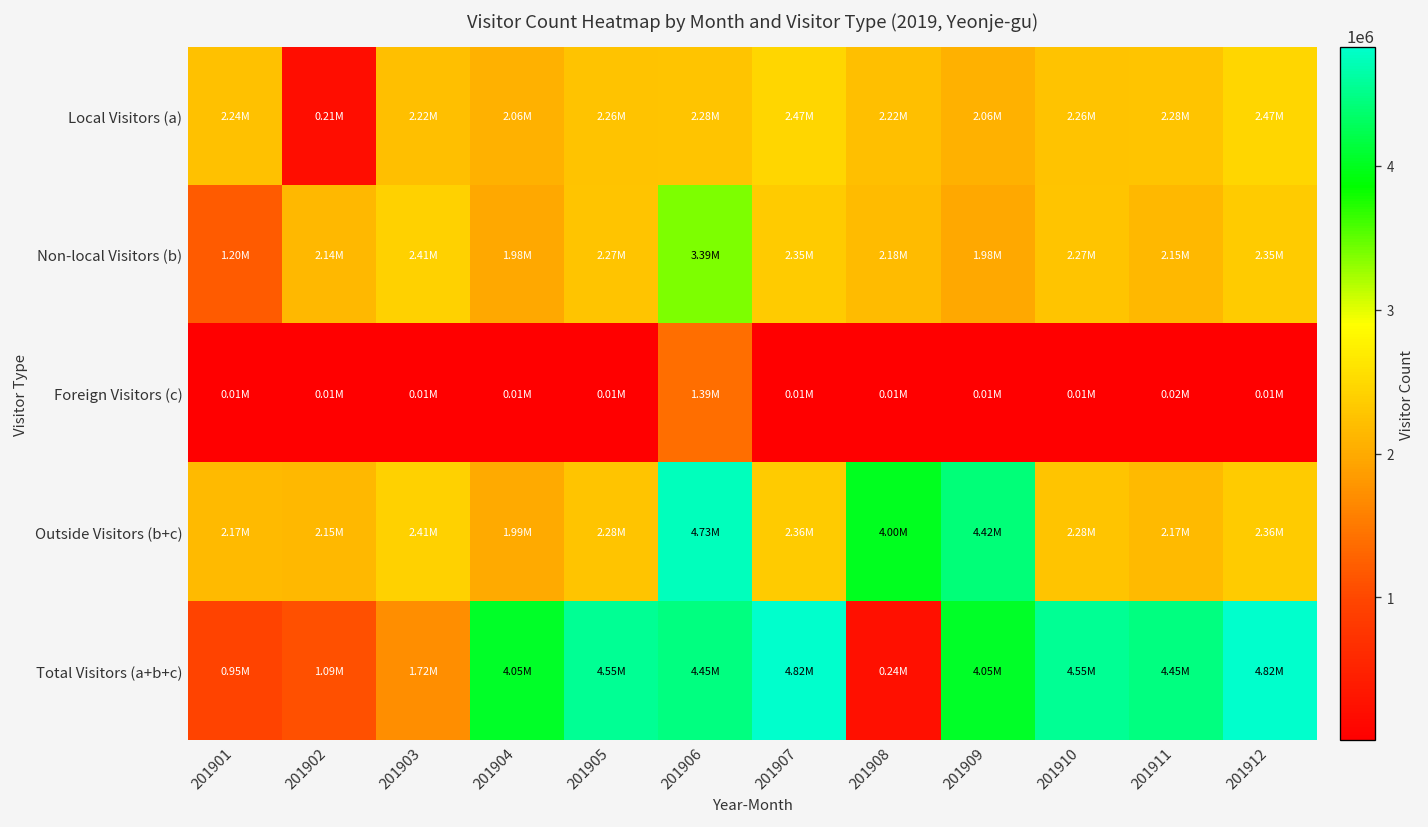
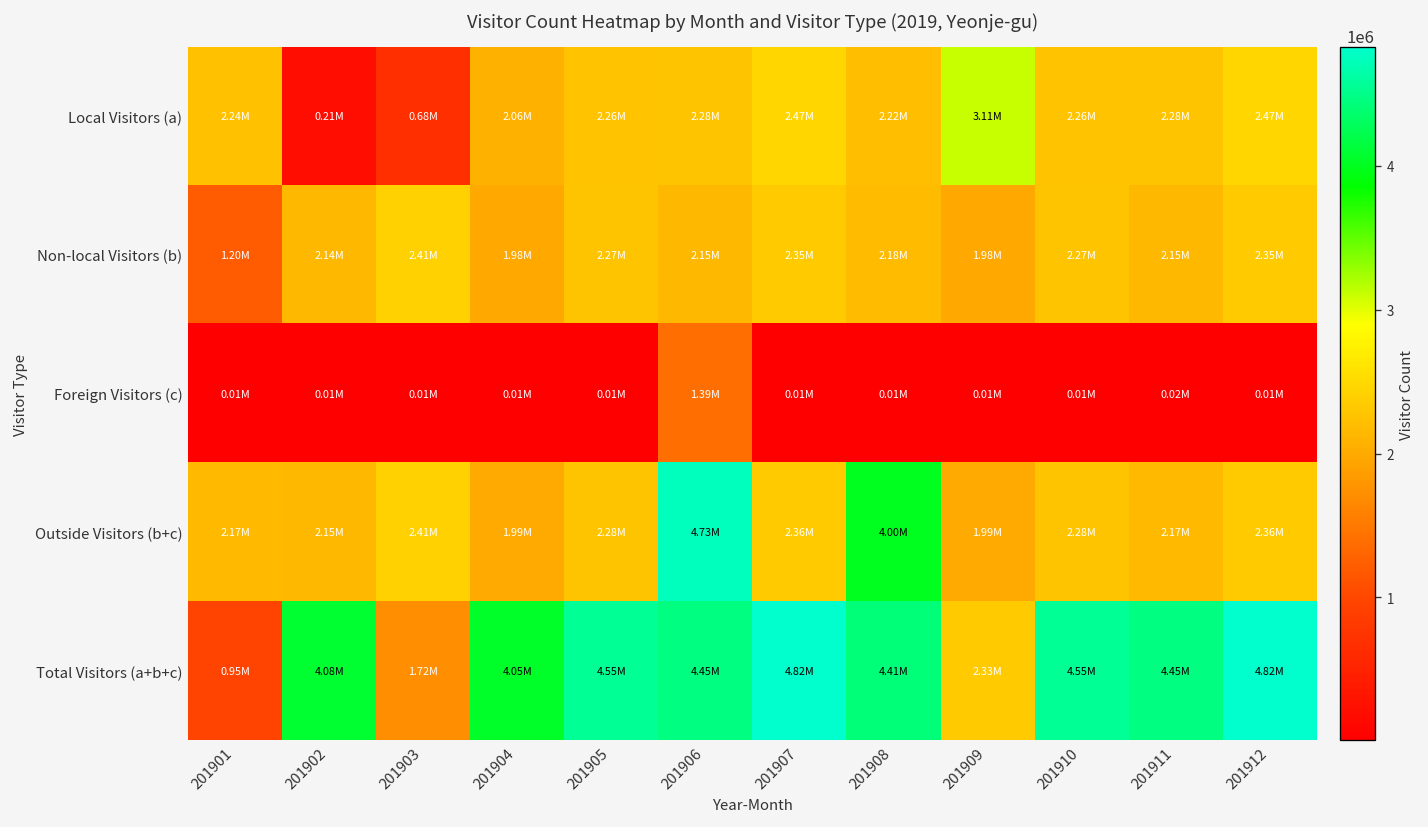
  {
    "Local Visitors (a)": {
      "201901": "2.24M",
      "201902": "0.21M",
-     "201903": "2.22M",
+     "201903": "0.68M",
      "201904": "2.06M",
      "201905": "2.26M",
      "201906": "2.28M",
      "201907": "2.47M",
      "201908": "2.22M",
-     "201909": "2.06M",
+     "201909": "3.11M",
      "201910": "2.26M",
      "201911": "2.28M",
      "201912": "2.47M"
    },
    "Non-local Visitors (b)": {
      "201901": "1.20M",
      "201902": "2.14M",
      "201903": "2.41M",
      "201904": "1.98M",
      "201905": "2.27M",
-     "201906": "3.39M",
+     "201906": "2.15M",
      "201907": "2.35M",
      "201908": "2.18M",
      "201909": "1.98M",
      "201910": "2.27M",
      "201911": "2.15M",
      "201912": "2.35M"
    },
    "Foreign Visitors (c)": {
      "201901": "0.01M",
      "201902": "0.01M",
      "201903": "0.01M",
      "201904": "0.01M",
      "201905": "0.01M",
      "201906": "1.39M",
      "201907": "0.01M",
      "201908": "0.01M",
      "201909": "0.01M",
      "201910": "0.01M",
      "201911": "0.02M",
      "201912": "0.01M"
    },
    "Outside Visitors (b+c)": {
      "201901": "2.17M",
      "201902": "2.15M",
      "201903": "2.41M",
      "201904": "1.99M",
      "201905": "2.28M",
      "201906": "4.73M",
      "201907": "2.36M",
      "201908": "4.00M",
-     "201909": "4.42M",
+     "201909": "1.99M",
      "201910": "2.28M",
      "201911": "2.17M",
      "201912": "2.36M"
    },
    "Total Visitors (a+b+c)": {
      "201901": "0.95M",
-     "201902": "1.09M",
+     "201902": "4.08M",
      "201903": "1.72M",
      "201904": "4.05M",
      "201905": "4.55M",
      "201906": "4.45M",
      "201907": "4.82M",
-     "201908": "0.24M",
-     "201909": "4.05M",
+     "201908": "4.41M",
+     "201909": "2.33M",
      "201910": "4.55M",
      "201911": "4.45M",
      "201912": "4.82M"
    }
  }
